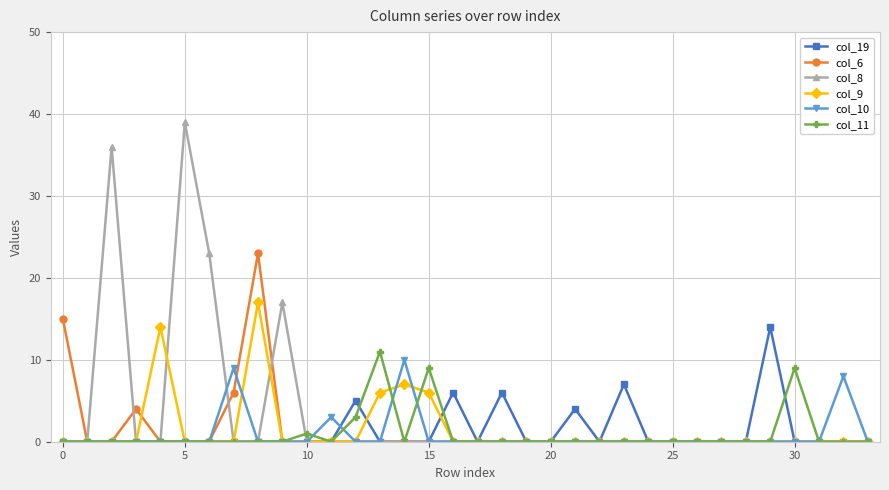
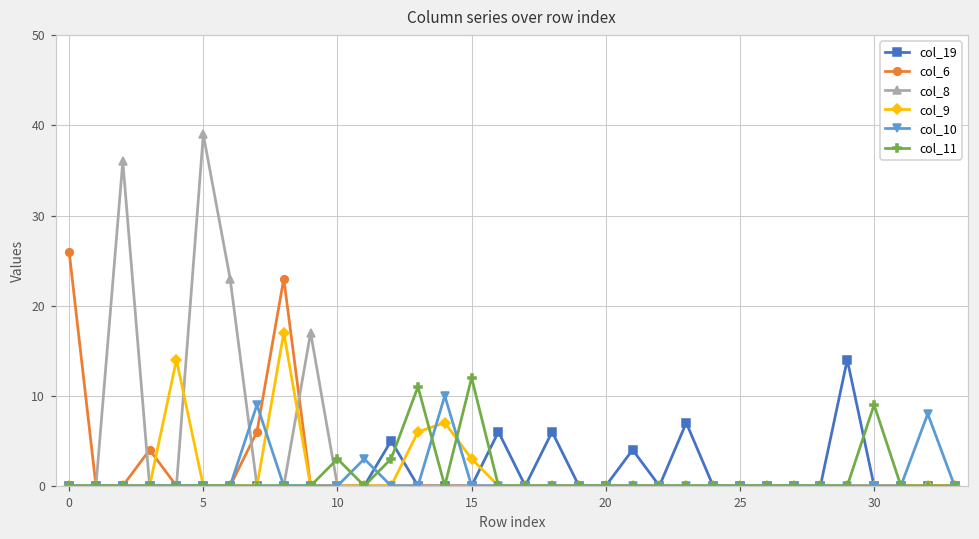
  {
    "col_6": {
-     "0": 15
+     "0": 26
    },
    "col_8": {
      "5": 39
    },
    "col_9": {
-     "15": 6
+     "15": 3
    },
    "col_11": {
-     "10": 1,
-     "15": 9,
+     "10": 3,
+     "15": 12,
      "30": 9
    }
  }
